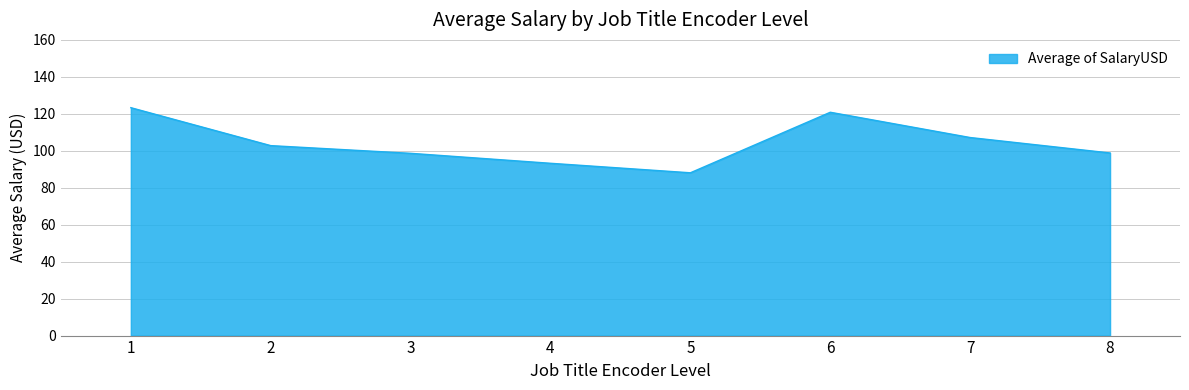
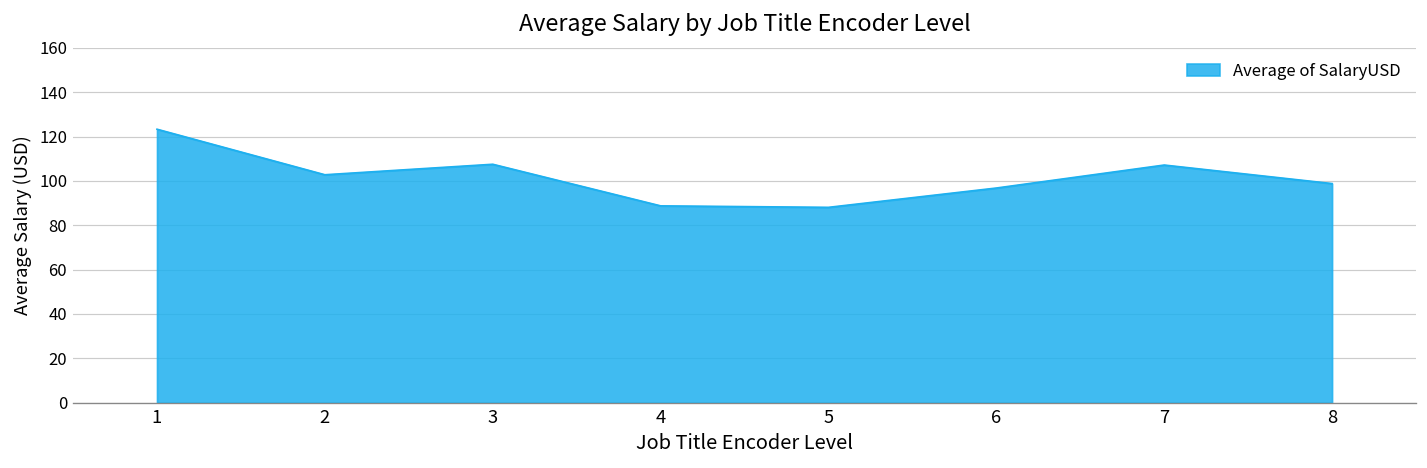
  {
    "1": 123,
    "2": 103,
-   "3": 99,
-   "4": 93,
+   "3": 108,
+   "4": 89,
    "5": 88,
-   "6": 121,
+   "6": 97,
    "7": 107,
    "8": 99
  }
